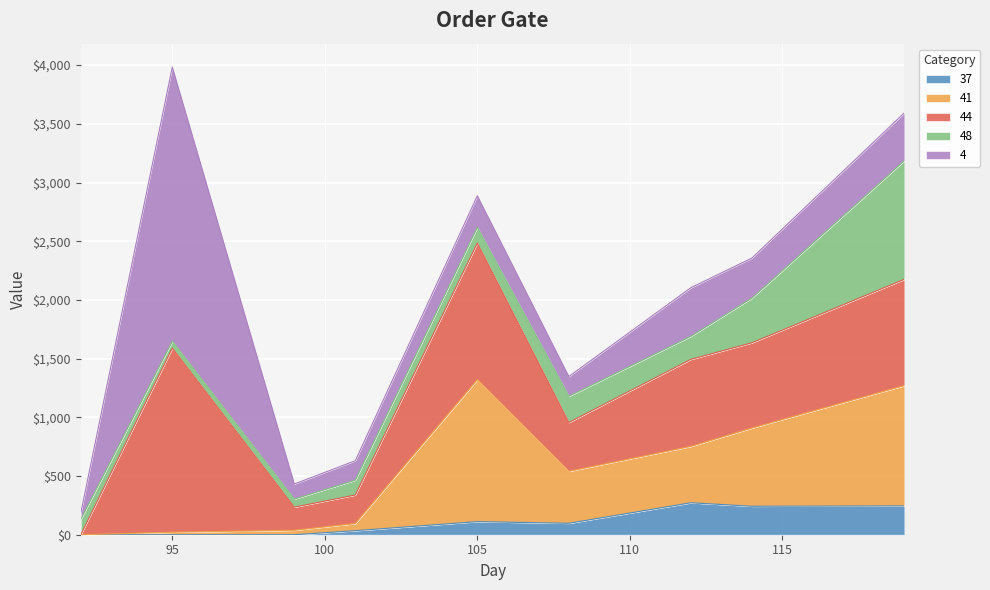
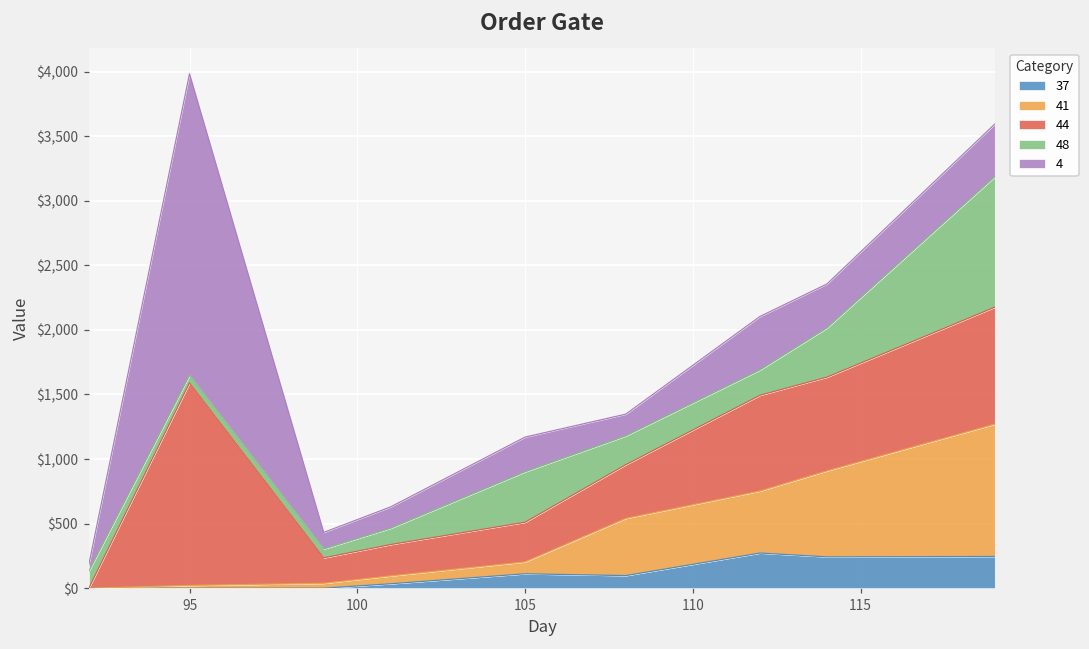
  {
    "37": {
      "105": "$110"
    },
    "41": {
-     "105": "$1,210"
+     "105": "$90"
    },
    "44": {
      "95": "$1,570",
-     "105": "$1,160"
+     "105": "$310"
    },
    "48": {
      "95": "$60",
-     "105": "$130"
+     "105": "$390"
    },
    "4": {
      "95": "$2,340",
      "105": "$270"
    }
  }
